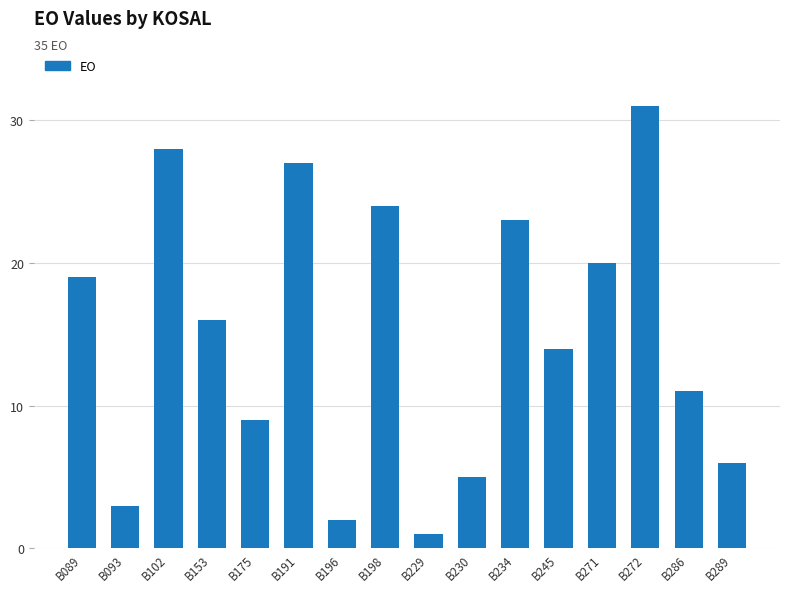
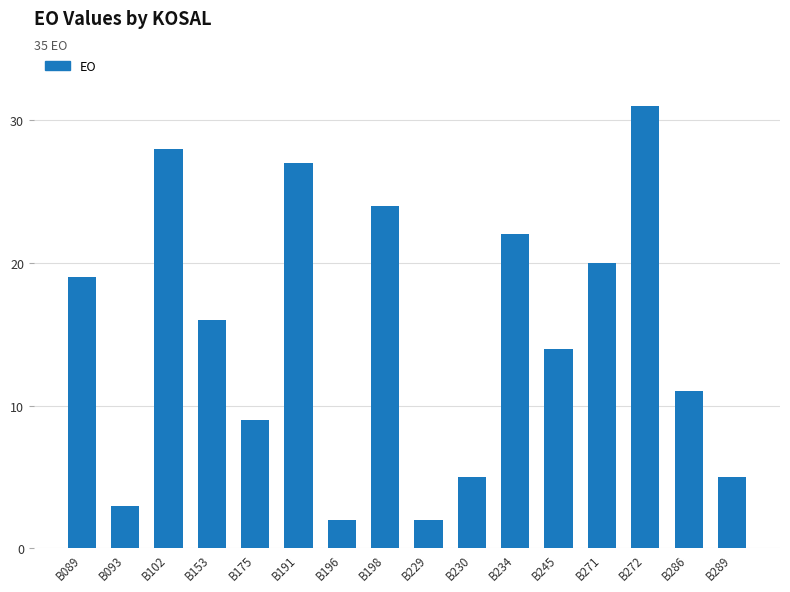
  {
    "B089": 19,
    "B093": 3,
    "B102": 28,
    "B153": 16,
    "B175": 9,
    "B191": 27,
    "B196": 2,
    "B198": 24,
-   "B229": 1,
+   "B229": 2,
    "B230": 5,
-   "B234": 23,
+   "B234": 22,
    "B245": 14,
    "B271": 20,
    "B272": 31,
    "B286": 11,
-   "B289": 6
+   "B289": 5
  }
